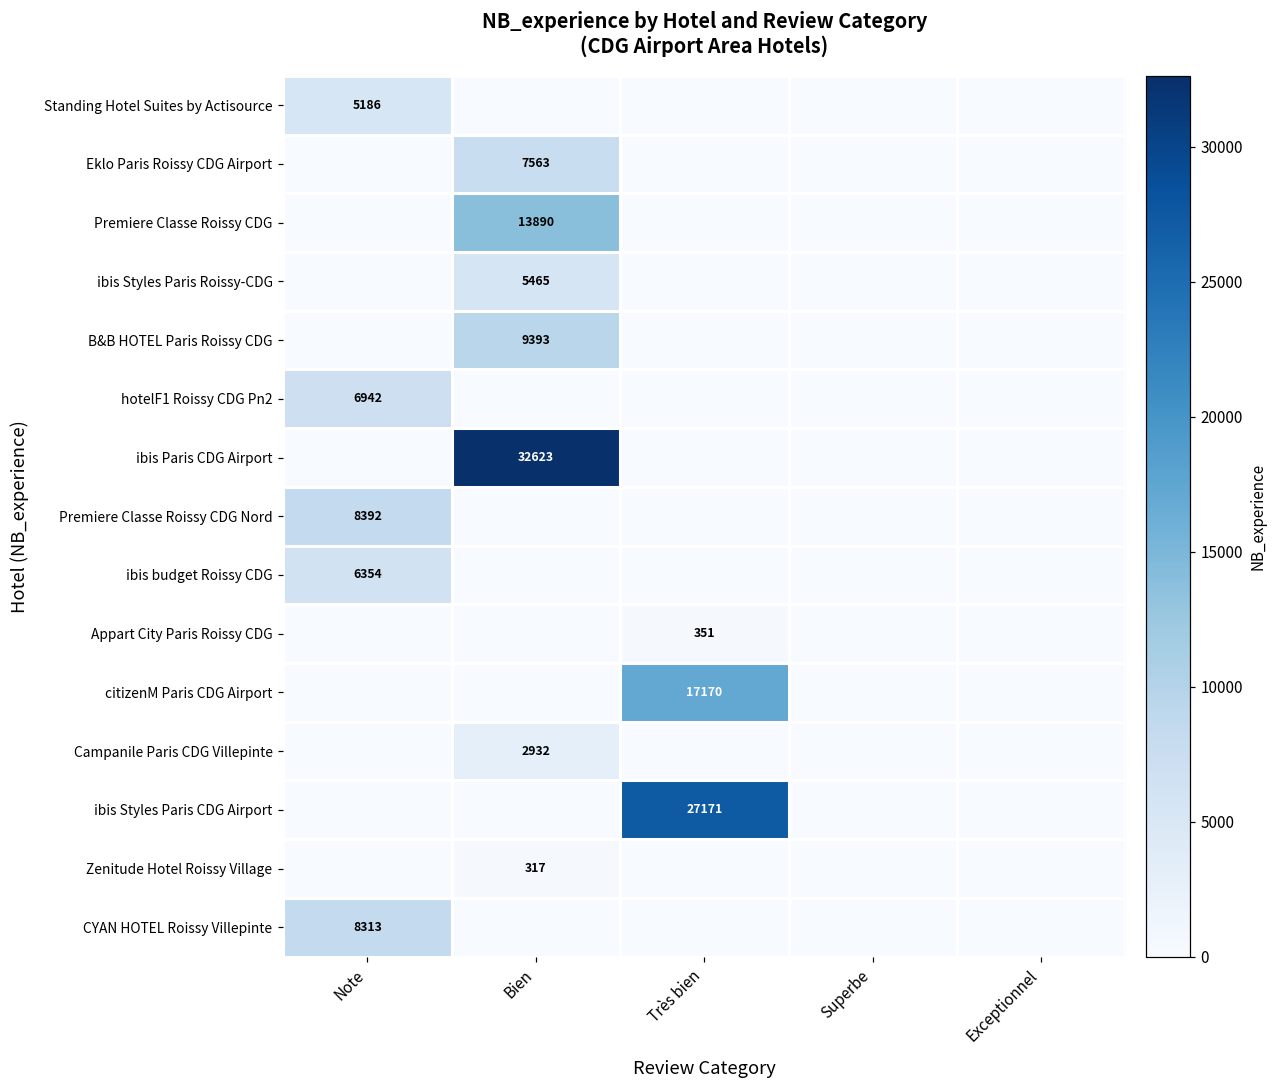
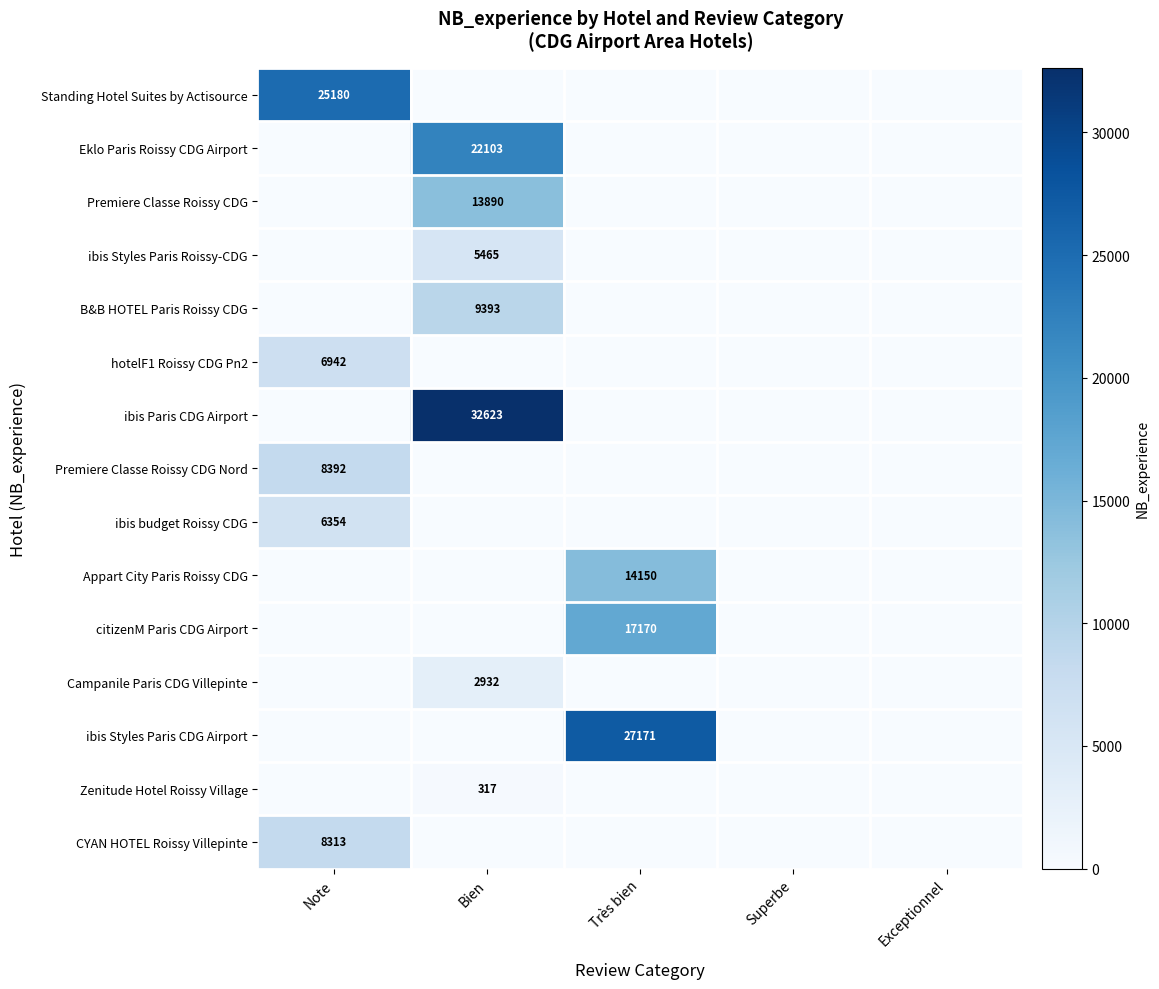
  {
    "Standing Hotel Suites by Actisource": {
-     "Note": 5186
+     "Note": 25180
    },
    "Eklo Paris Roissy CDG Airport": {
-     "Bien": 7563
+     "Bien": 22103
    },
    "Premiere Classe Roissy CDG": {
      "Bien": 13890
    },
    "ibis Styles Paris Roissy-CDG": {
      "Bien": 5465
    },
    "B&B HOTEL Paris Roissy CDG": {
      "Bien": 9393
    },
    "hotelF1 Roissy CDG Pn2": {
      "Note": 6942
    },
    "ibis Paris CDG Airport": {
      "Bien": 32623
    },
    "Premiere Classe Roissy CDG Nord": {
      "Note": 8392
    },
    "ibis budget Roissy CDG": {
      "Note": 6354
    },
    "Appart City Paris Roissy CDG": {
-     "Très bien": 351
+     "Très bien": 14150
    },
    "citizenM Paris CDG Airport": {
      "Très bien": 17170
    },
    "Campanile Paris CDG Villepinte": {
      "Bien": 2932
    },
    "ibis Styles Paris CDG Airport": {
      "Très bien": 27171
    },
    "Zenitude Hotel Roissy Village": {
      "Bien": 317
    },
    "CYAN HOTEL Roissy Villepinte": {
      "Note": 8313
    }
  }
